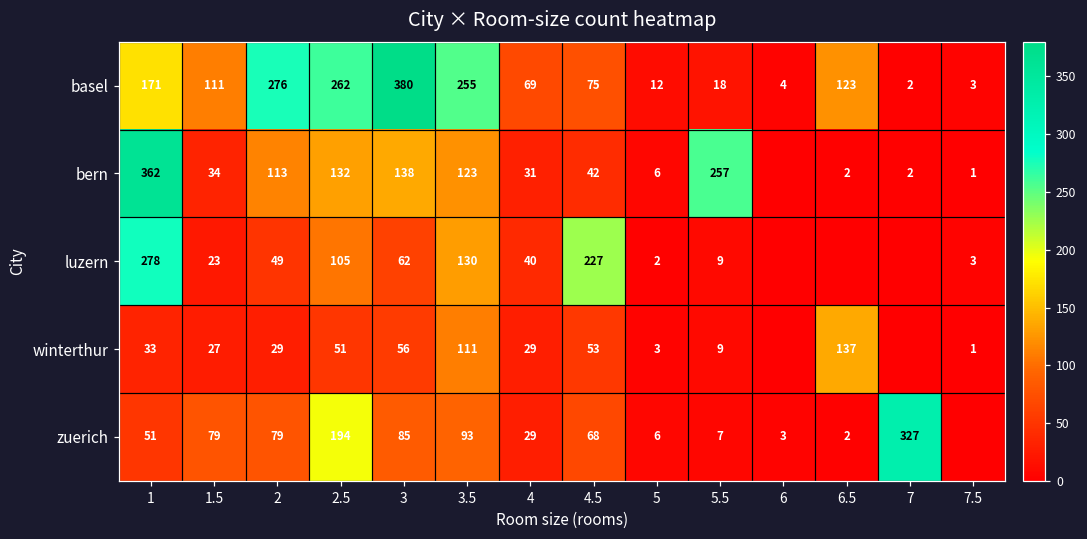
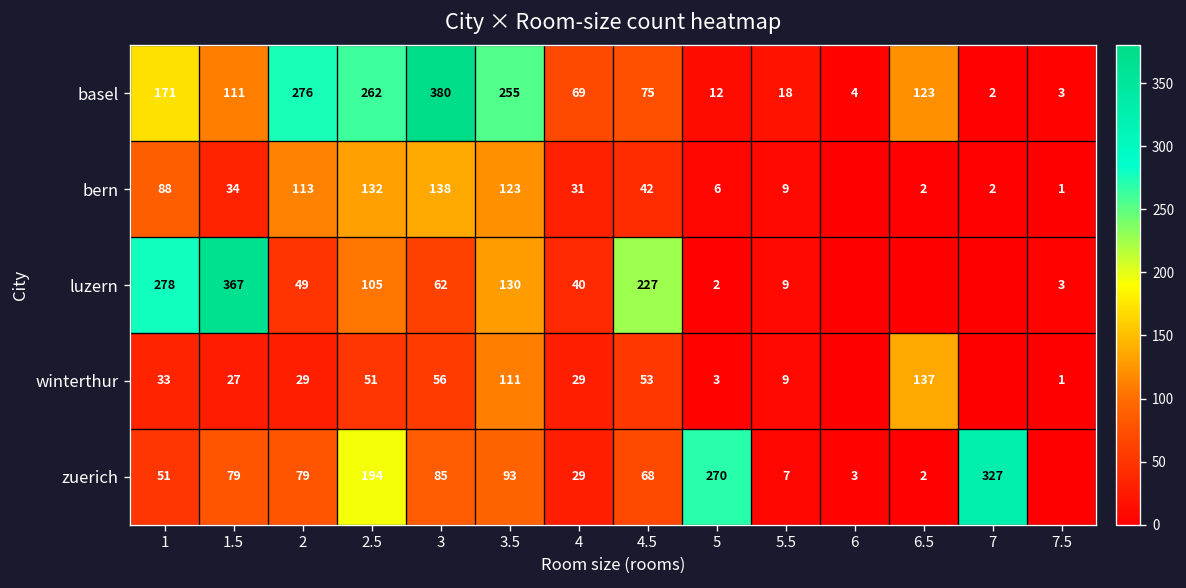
  {
    "basel": {
      "1": 171,
      "1.5": 111,
      "2": 276,
      "2.5": 262,
      "3": 380,
      "3.5": 255,
      "4": 69,
      "4.5": 75,
      "5": 12,
      "5.5": 18,
      "6": 4,
      "6.5": 123,
      "7": 2,
      "7.5": 3
    },
    "bern": {
-     "1": 362,
+     "1": 88,
      "1.5": 34,
      "2": 113,
      "2.5": 132,
      "3": 138,
      "3.5": 123,
      "4": 31,
      "4.5": 42,
      "5": 6,
-     "5.5": 257,
+     "5.5": 9,
      "6.5": 2,
      "7": 2,
      "7.5": 1
    },
    "luzern": {
      "1": 278,
-     "1.5": 23,
+     "1.5": 367,
      "2": 49,
      "2.5": 105,
      "3": 62,
      "3.5": 130,
      "4": 40,
      "4.5": 227,
      "5": 2,
      "5.5": 9,
      "7.5": 3
    },
    "winterthur": {
      "1": 33,
      "1.5": 27,
      "2": 29,
      "2.5": 51,
      "3": 56,
      "3.5": 111,
      "4": 29,
      "4.5": 53,
      "5": 3,
      "5.5": 9,
      "6.5": 137,
      "7.5": 1
    },
    "zuerich": {
      "1": 51,
      "1.5": 79,
      "2": 79,
      "2.5": 194,
      "3": 85,
      "3.5": 93,
      "4": 29,
      "4.5": 68,
-     "5": 6,
+     "5": 270,
      "5.5": 7,
      "6": 3,
      "6.5": 2,
      "7": 327
    }
  }
